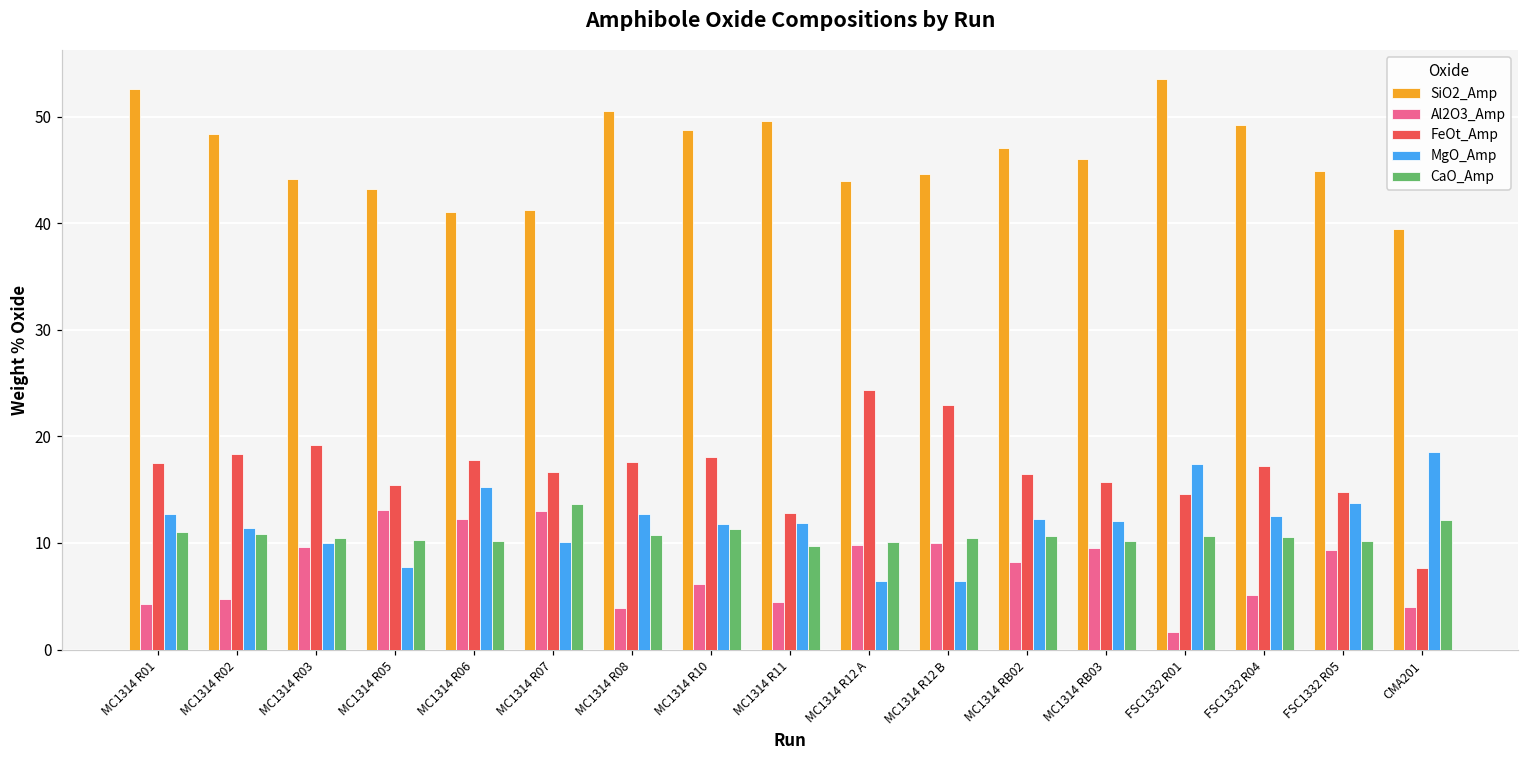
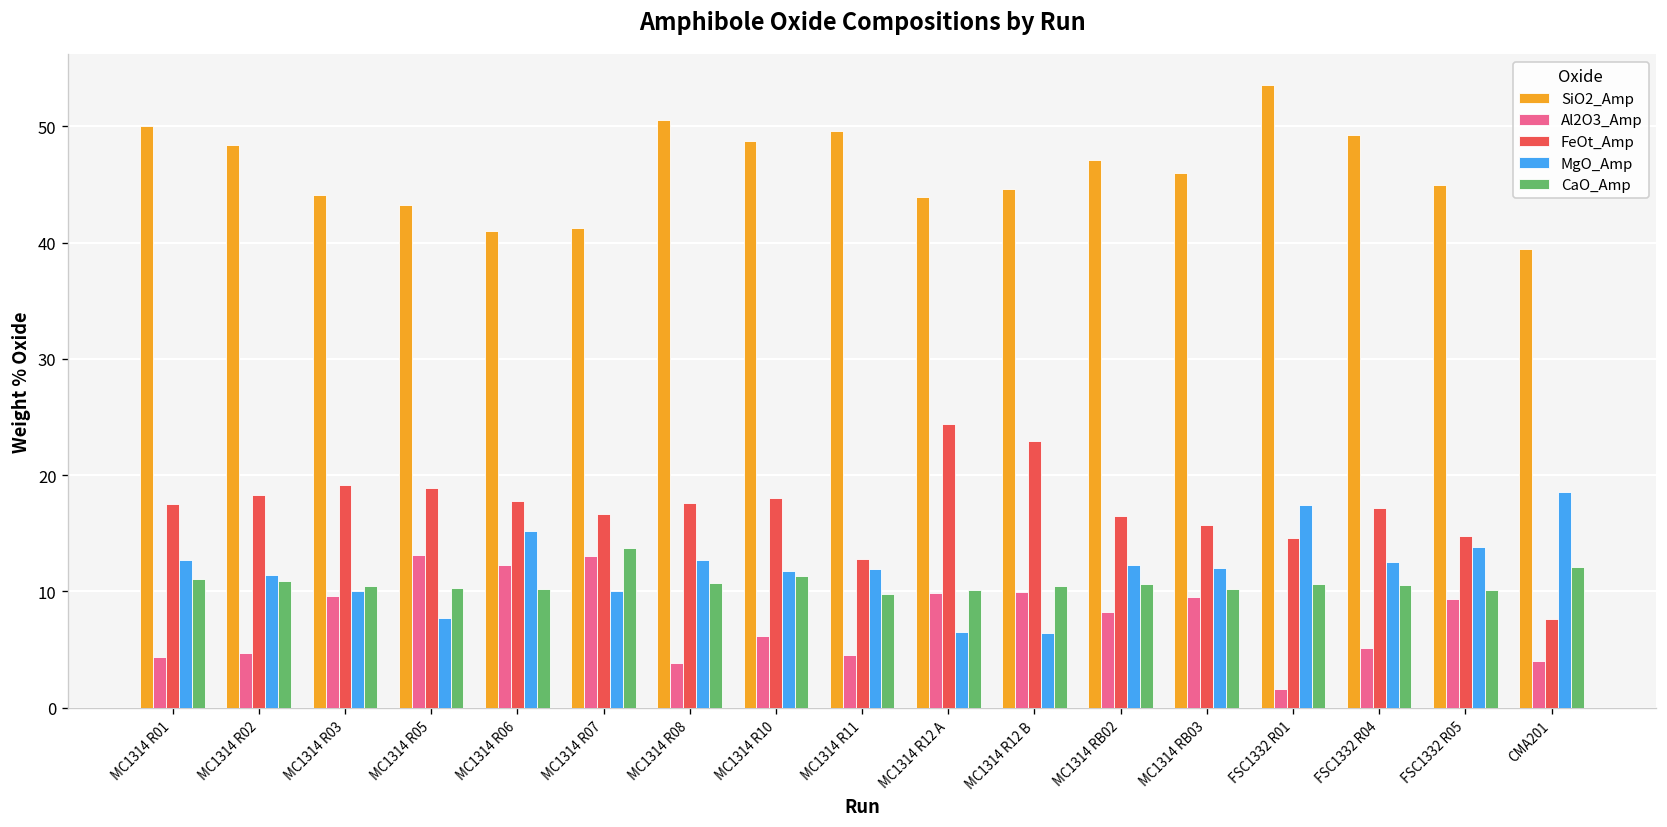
  {
    "SiO2_Amp": {
-     "MC1314 R01": 53,
+     "MC1314 R01": 50,
      "MC1314 R02": 48,
      "MC1314 R03": 44,
      "MC1314 R05": 43,
      "MC1314 R06": 41,
      "MC1314 R07": 41,
      "MC1314 R08": 51,
      "MC1314 R10": 49,
      "MC1314 R11": 50,
      "MC1314 R12 A": 44,
      "MC1314 R12 B": 45,
      "MC1314 RB02": 47,
      "MC1314 RB03": 46,
      "FSC1332 R01": 54,
      "FSC1332 R04": 49,
      "FSC1332 R05": 45,
      "CMA201": 39
    },
    "Al2O3_Amp": {
      "MC1314 R01": 4,
      "MC1314 R02": 5,
      "MC1314 R03": 10,
      "MC1314 R05": 13,
      "MC1314 R06": 12,
      "MC1314 R07": 13,
      "MC1314 R08": 4,
      "MC1314 R10": 6,
      "MC1314 R11": 5,
      "MC1314 R12 A": 10,
      "MC1314 R12 B": 10,
      "MC1314 RB02": 8,
      "MC1314 RB03": 10,
      "FSC1332 R01": 2,
      "FSC1332 R04": 5,
      "FSC1332 R05": 9,
      "CMA201": 4
    },
    "FeOt_Amp": {
      "MC1314 R01": 17,
      "MC1314 R02": 18,
      "MC1314 R03": 19,
-     "MC1314 R05": 15,
+     "MC1314 R05": 19,
      "MC1314 R06": 18,
      "MC1314 R07": 17,
      "MC1314 R08": 18,
      "MC1314 R10": 18,
      "MC1314 R11": 13,
      "MC1314 R12 A": 24,
      "MC1314 R12 B": 23,
      "MC1314 RB02": 16,
      "MC1314 RB03": 16,
      "FSC1332 R01": 15,
      "FSC1332 R04": 17,
      "FSC1332 R05": 15,
      "CMA201": 8
    },
    "MgO_Amp": {
      "MC1314 R01": 13,
      "MC1314 R02": 11,
      "MC1314 R03": 10,
      "MC1314 R05": 8,
      "MC1314 R06": 15,
      "MC1314 R07": 10,
      "MC1314 R08": 13,
      "MC1314 R10": 12,
      "MC1314 R11": 12,
      "MC1314 R12 A": 6,
      "MC1314 R12 B": 6,
      "MC1314 RB02": 12,
      "MC1314 RB03": 12,
      "FSC1332 R01": 17,
      "FSC1332 R04": 13,
      "FSC1332 R05": 14,
      "CMA201": 19
    },
    "CaO_Amp": {
      "MC1314 R01": 11,
      "MC1314 R02": 11,
      "MC1314 R03": 10,
      "MC1314 R05": 10,
      "MC1314 R06": 10,
      "MC1314 R07": 14,
      "MC1314 R08": 11,
      "MC1314 R10": 11,
      "MC1314 R11": 10,
      "MC1314 R12 A": 10,
      "MC1314 R12 B": 10,
      "MC1314 RB02": 11,
      "MC1314 RB03": 10,
      "FSC1332 R01": 11,
      "FSC1332 R04": 11,
      "FSC1332 R05": 10,
      "CMA201": 12
    }
  }
